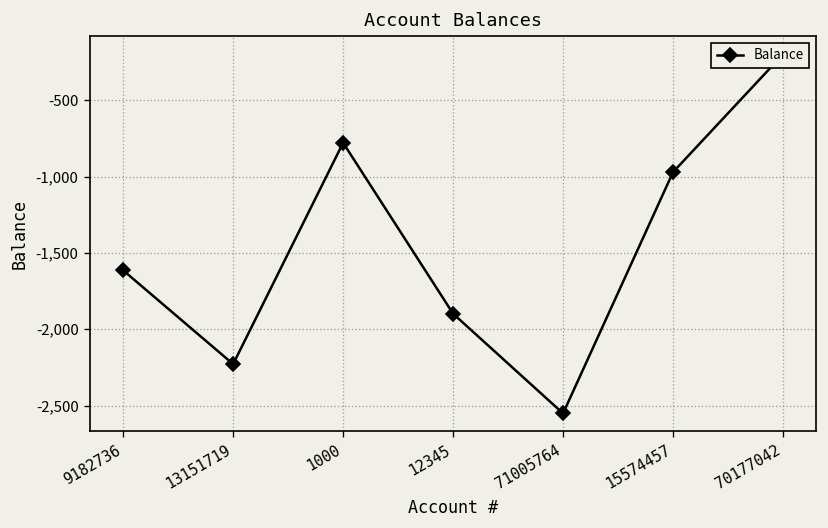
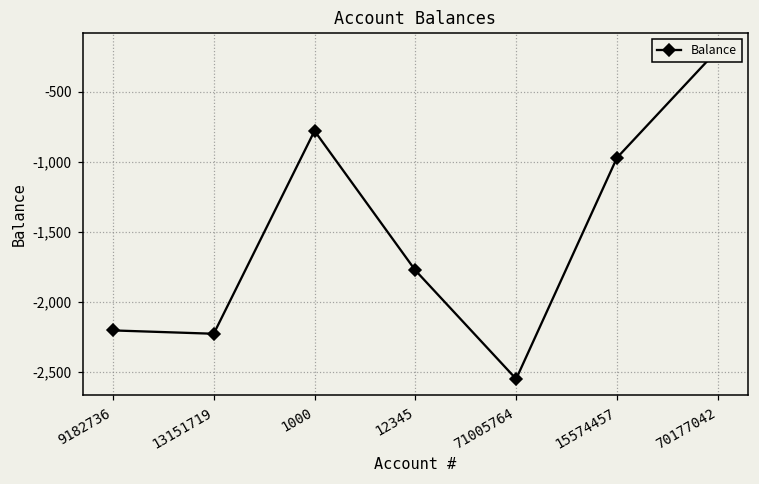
  {
-   "9182736": "-1,610",
+   "9182736": "-2,200",
    "13151719": "-2,230",
    "1000": "-780",
-   "12345": "-1,900",
+   "12345": "-1,780",
    "71005764": "-2,550",
    "15574457": "-970"
  }
